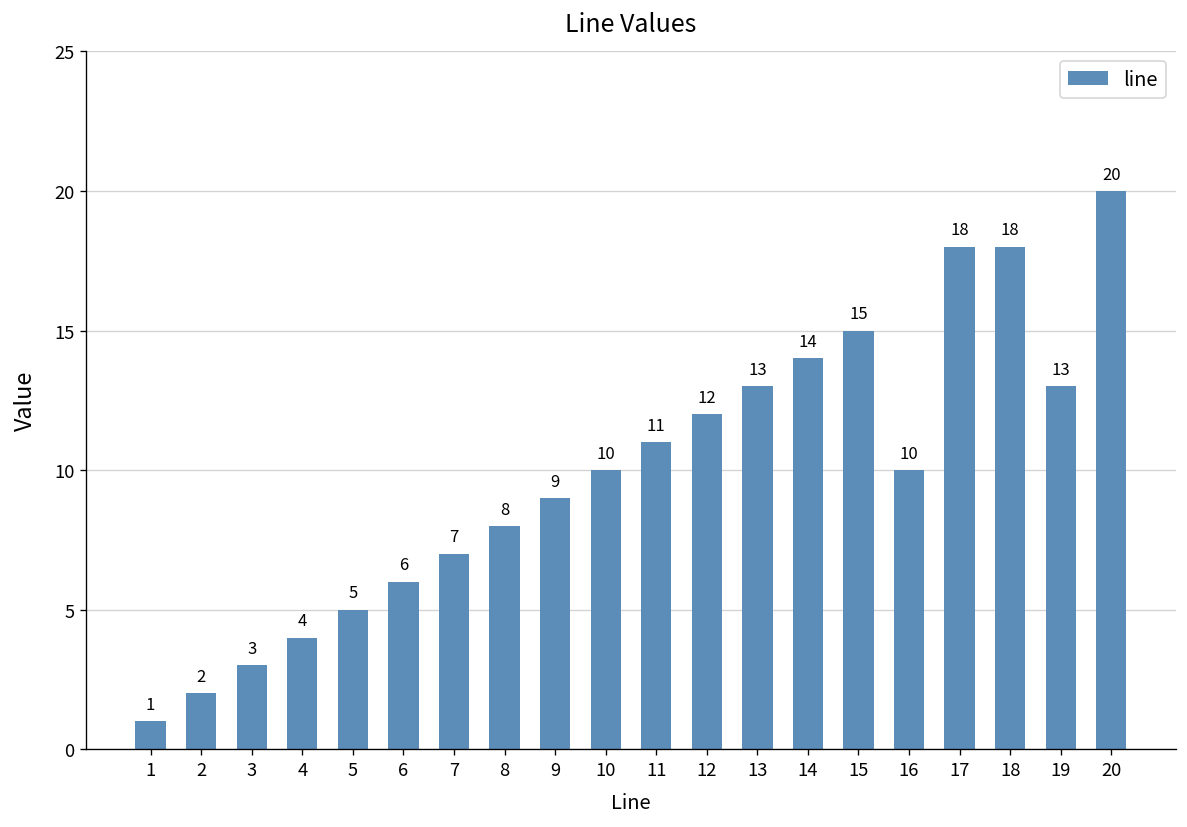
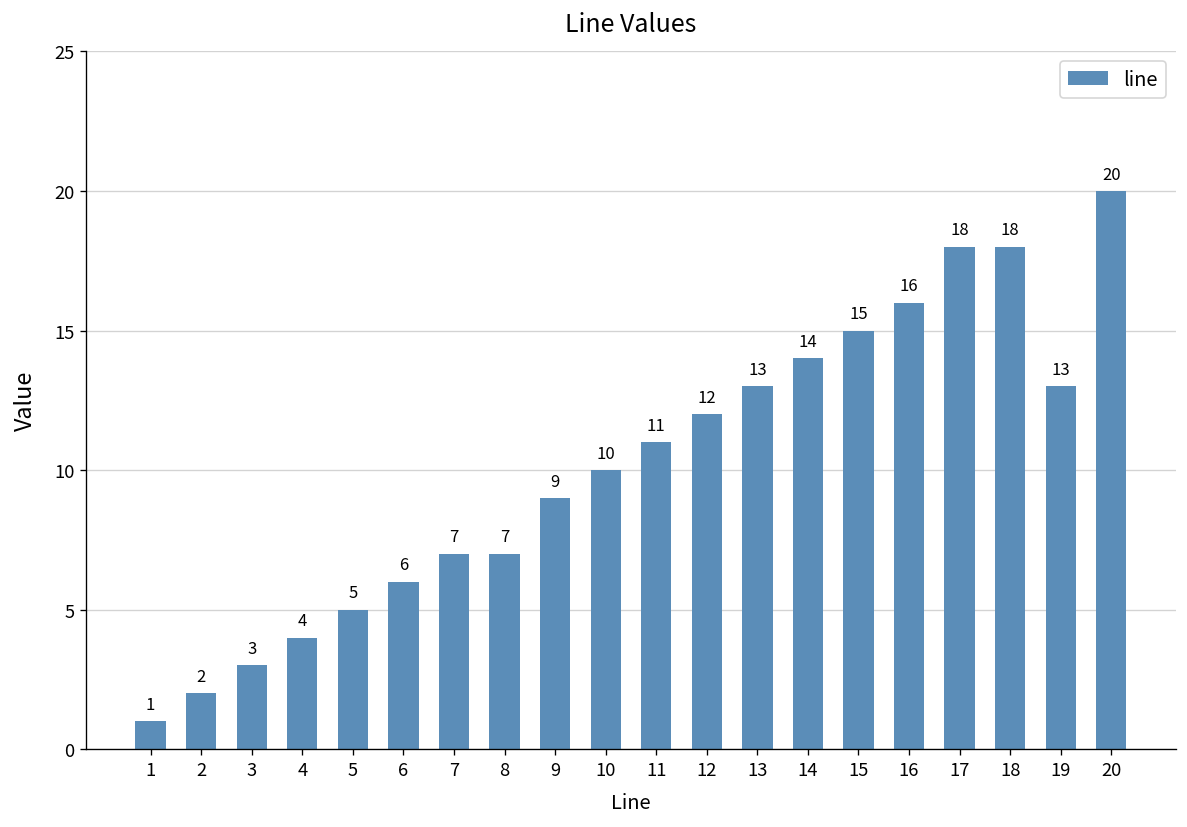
  {
    "1": 1,
    "2": 2,
    "3": 3,
    "4": 4,
    "5": 5,
    "6": 6,
    "7": 7,
-   "8": 8,
+   "8": 7,
    "9": 9,
    "10": 10,
    "11": 11,
    "12": 12,
    "13": 13,
    "14": 14,
    "15": 15,
-   "16": 10,
+   "16": 16,
    "17": 18,
    "18": 18,
    "19": 13,
    "20": 20
  }
